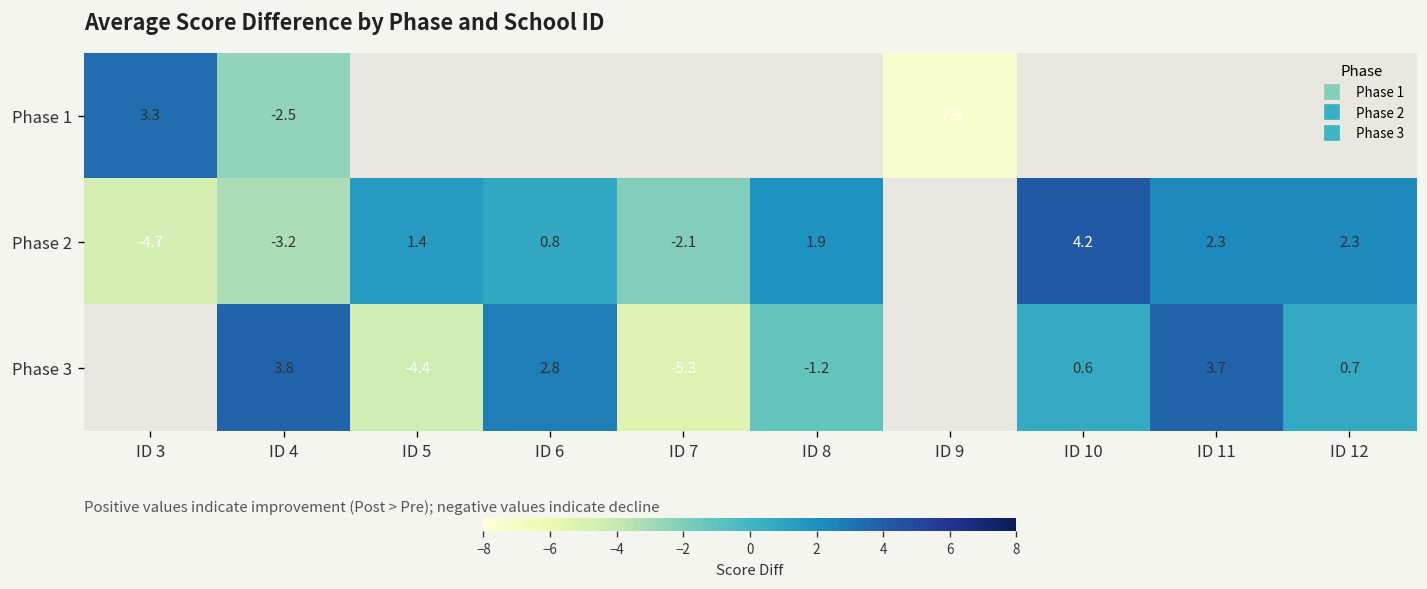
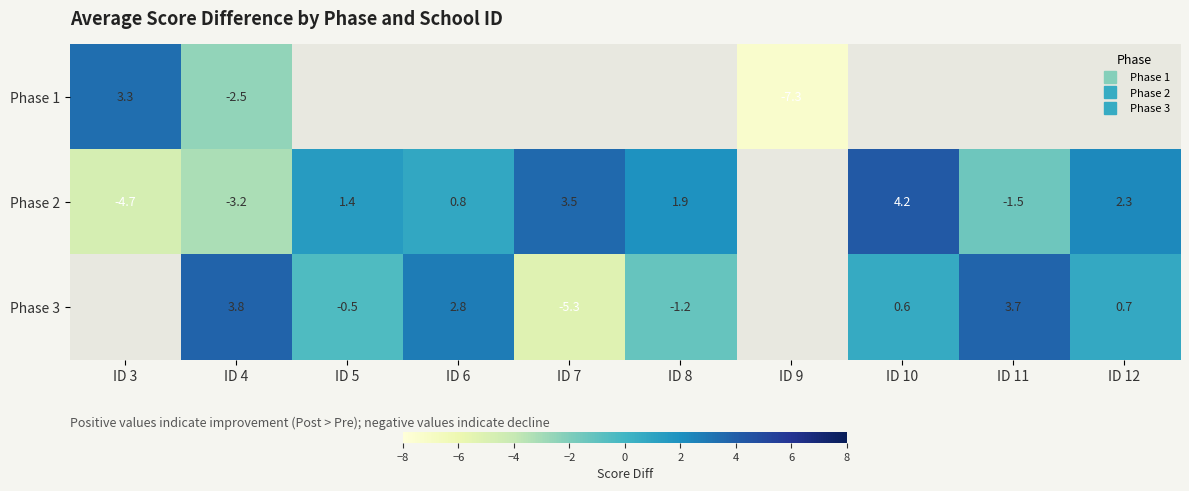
  {
    "Phase 1": {
      "ID 3": 3.3,
      "ID 4": -2.5,
      "ID 9": -7.3
    },
    "Phase 2": {
      "ID 3": -4.7,
      "ID 4": -3.2,
      "ID 5": 1.4,
      "ID 6": 0.8,
-     "ID 7": -2.1,
+     "ID 7": 3.5,
      "ID 8": 1.9,
      "ID 10": 4.2,
-     "ID 11": 2.3,
+     "ID 11": -1.5,
      "ID 12": 2.3
    },
    "Phase 3": {
      "ID 4": 3.8,
-     "ID 5": -4.4,
+     "ID 5": -0.5,
      "ID 6": 2.8,
      "ID 7": -5.3,
      "ID 8": -1.2,
      "ID 10": 0.6,
      "ID 11": 3.7,
      "ID 12": 0.7
    }
  }
